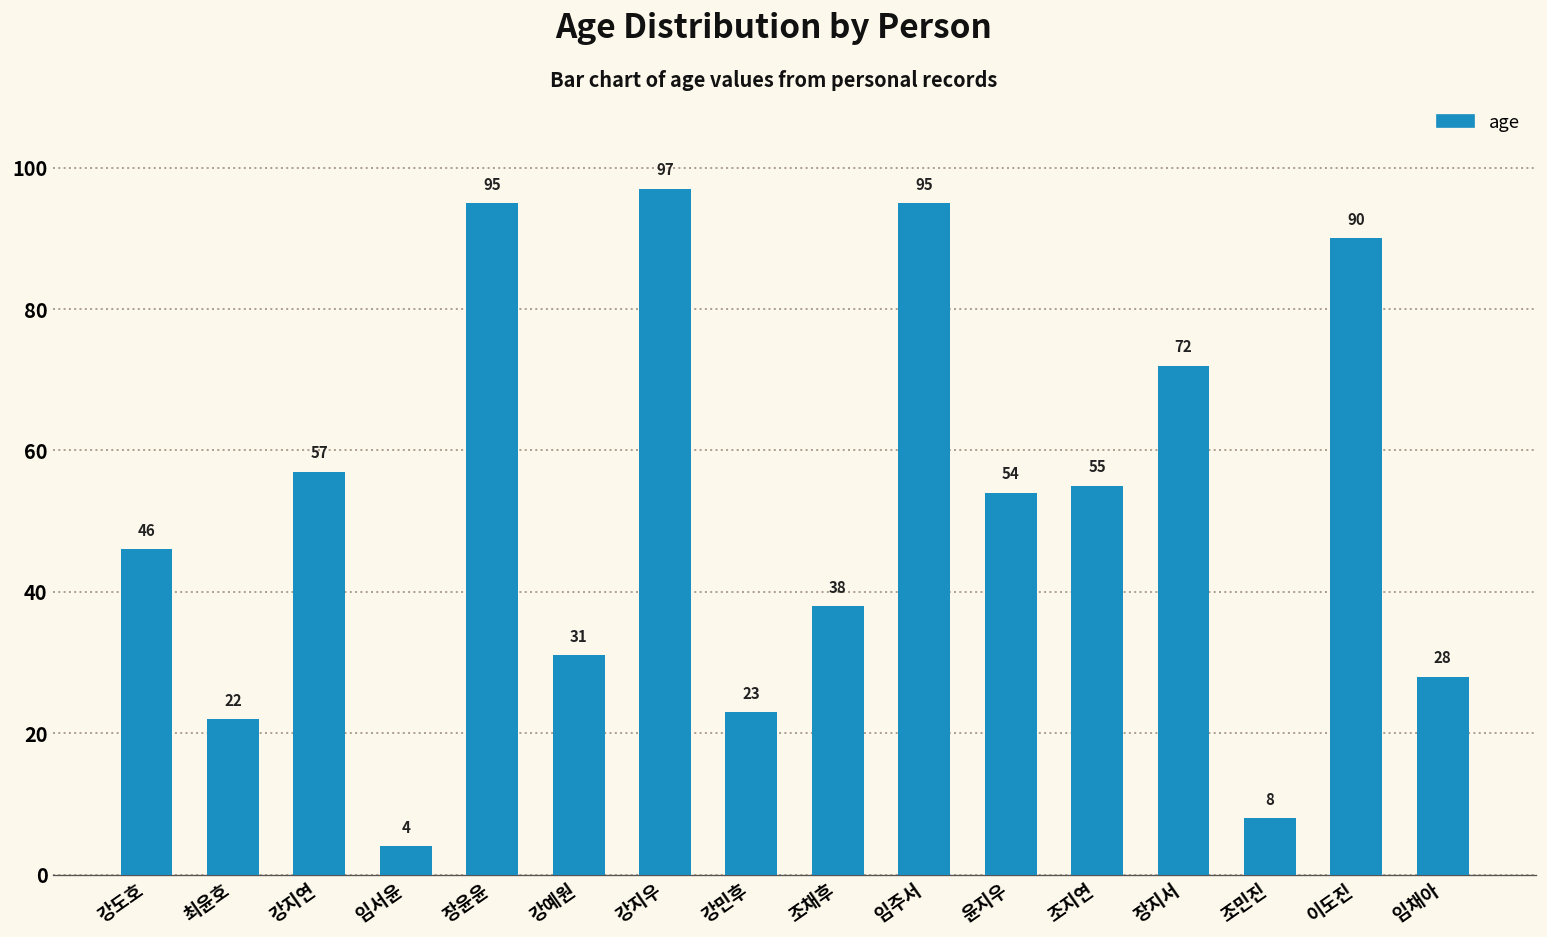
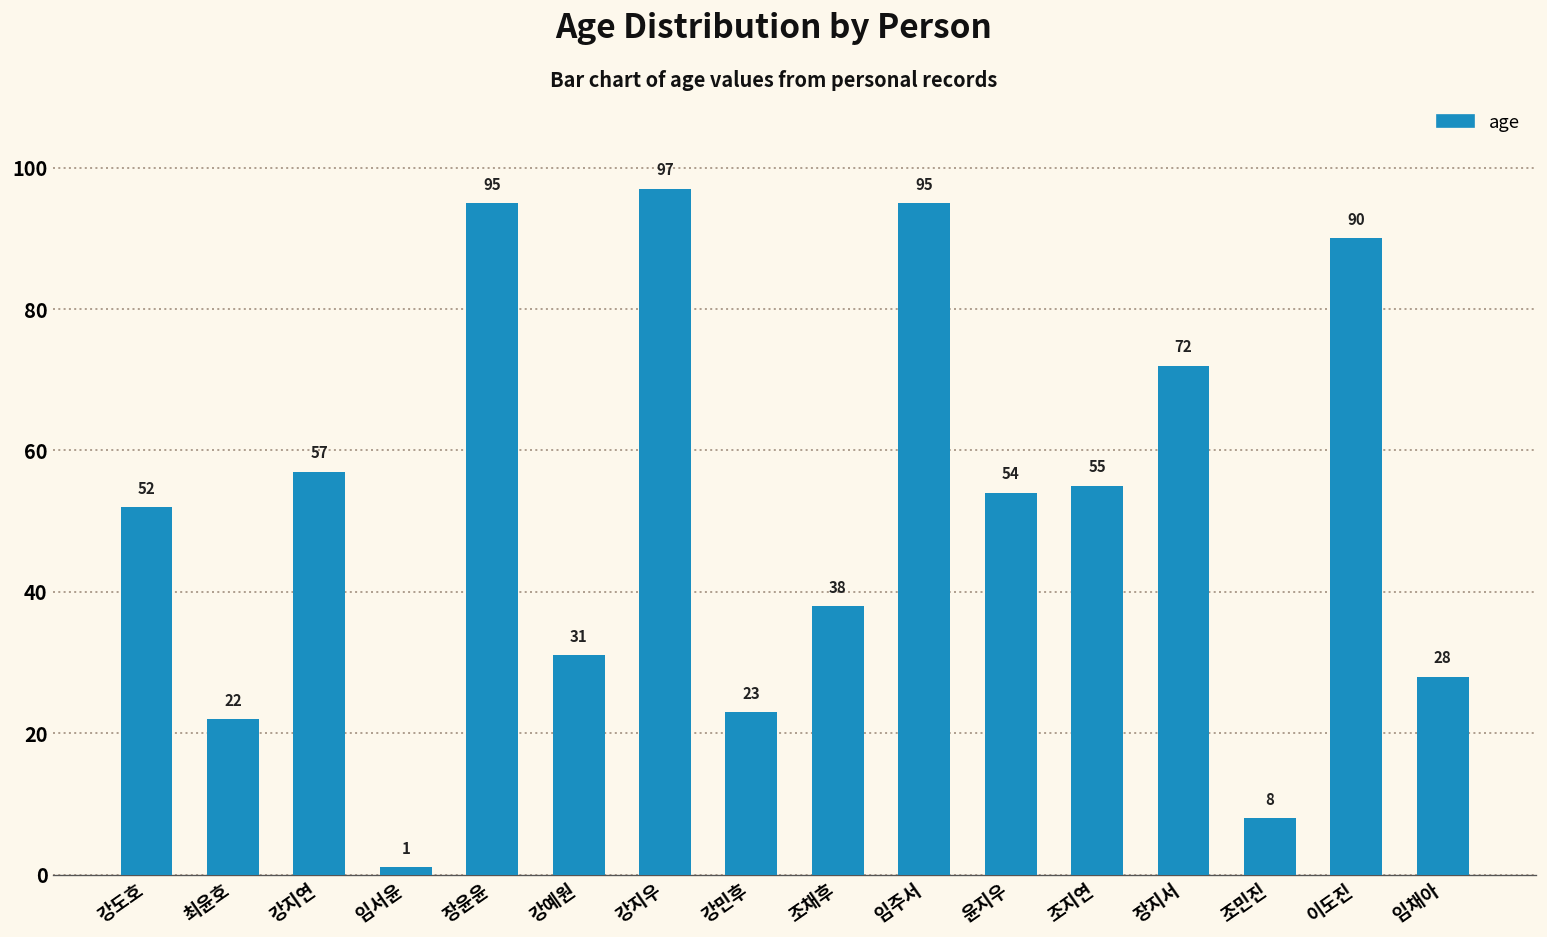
  {
-   "강도호": 46,
+   "강도호": 52,
    "최윤호": 22,
    "강지연": 57,
-   "임서윤": 4,
+   "임서윤": 1,
    "장윤윤": 95,
    "강예원": 31,
    "강지우": 97,
    "강민후": 23,
    "조채후": 38,
    "임주서": 95,
    "윤지우": 54,
    "조지연": 55,
    "장지서": 72,
    "조민진": 8,
    "이도진": 90,
    "임채아": 28
  }
